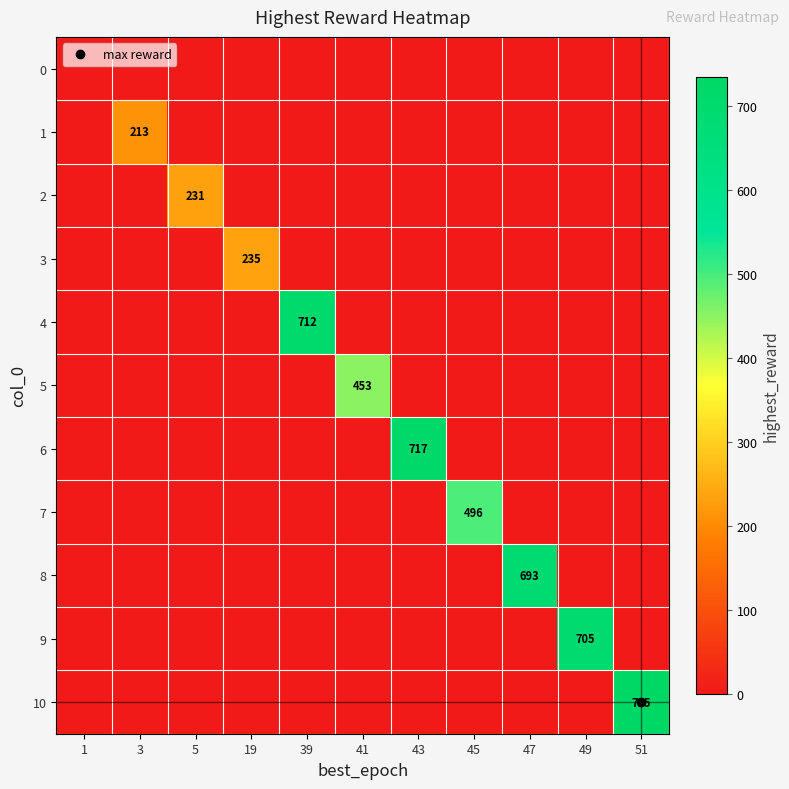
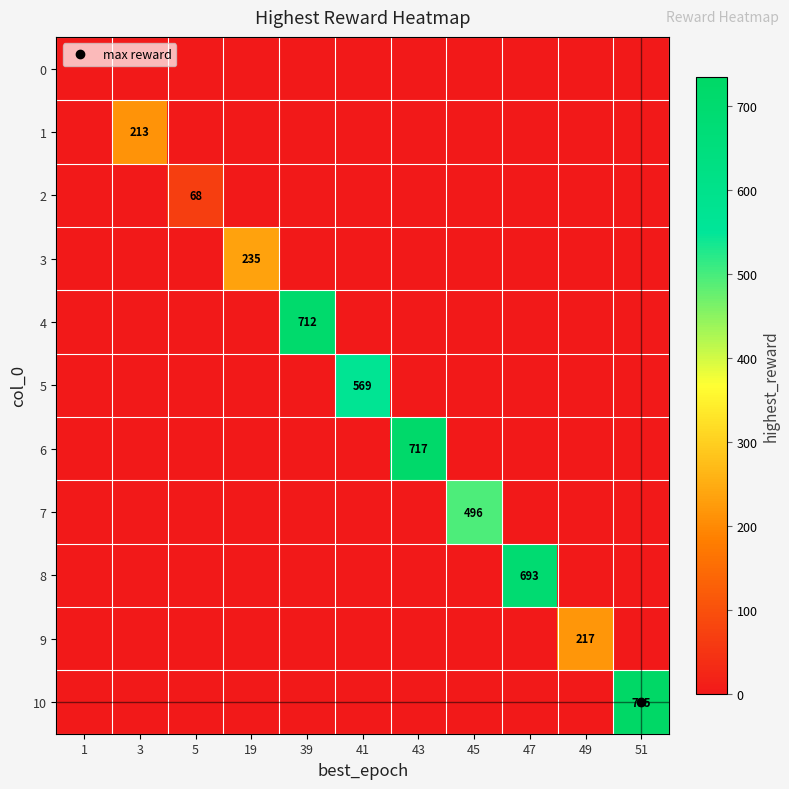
  {
    "1": {
      "3": 213
    },
    "2": {
-     "5": 231
+     "5": 68
    },
    "3": {
      "19": 235
    },
    "4": {
      "39": 712
    },
    "5": {
-     "41": 453
+     "41": 569
    },
    "6": {
      "43": 717
    },
    "7": {
      "45": 496
    },
    "8": {
      "47": 693
    },
    "9": {
-     "49": 705
+     "49": 217
    }
  }
